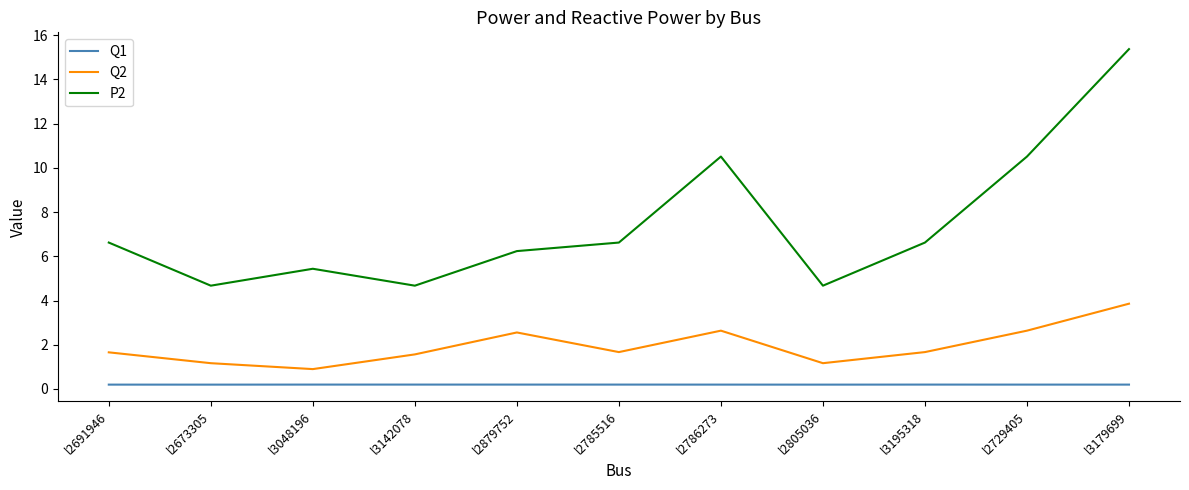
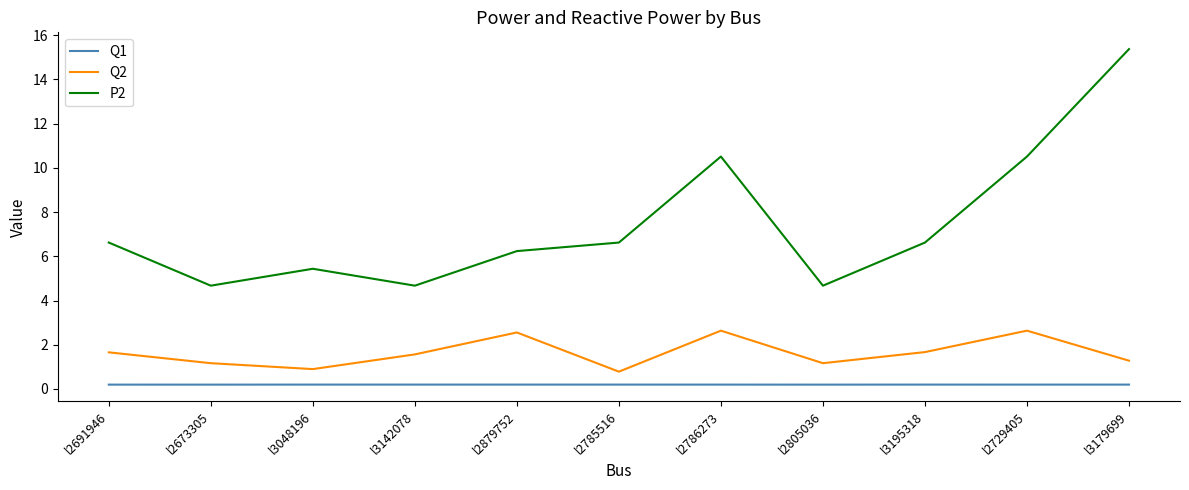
  {
    "Q1": {
      "l2691946": 0.2,
      "l2673305": 0.2,
      "l3048196": 0.2,
      "l3142078": 0.2,
      "l2879752": 0.2,
      "l2785516": 0.2,
      "l2786273": 0.2,
      "l2805036": 0.2,
      "l3195318": 0.2,
      "l2729405": 0.2,
      "l3179699": 0.2
    },
    "Q2": {
      "l2691946": 1.7,
      "l2673305": 1.2,
      "l3048196": 0.9,
      "l3142078": 1.6,
      "l2879752": 2.6,
-     "l2785516": 1.7,
+     "l2785516": 0.8,
      "l2786273": 2.6,
      "l2805036": 1.2,
      "l3195318": 1.7,
      "l2729405": 2.6,
-     "l3179699": 3.9
+     "l3179699": 1.3
    },
    "P2": {
      "l2691946": 6.6,
      "l2673305": 4.7,
      "l3048196": 5.4,
      "l3142078": 4.7,
      "l2879752": 6.2,
      "l2785516": 6.6,
      "l2786273": 10.5,
      "l2805036": 4.7,
      "l3195318": 6.6,
      "l2729405": 10.5,
      "l3179699": 15.4
    }
  }
